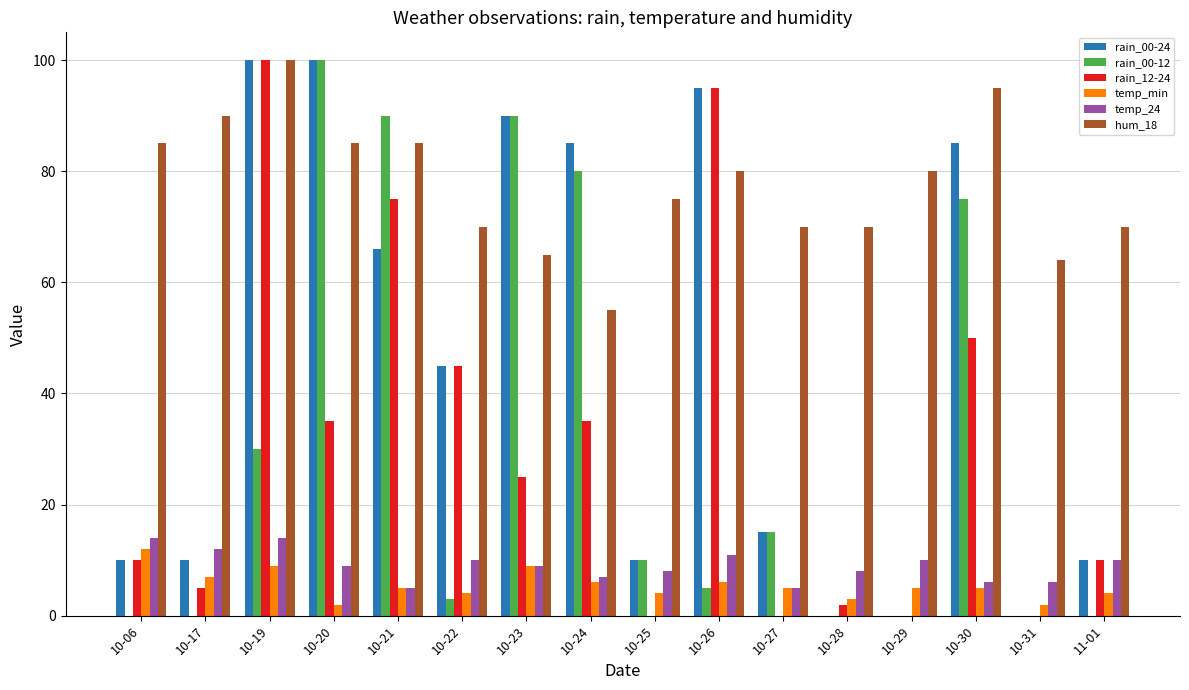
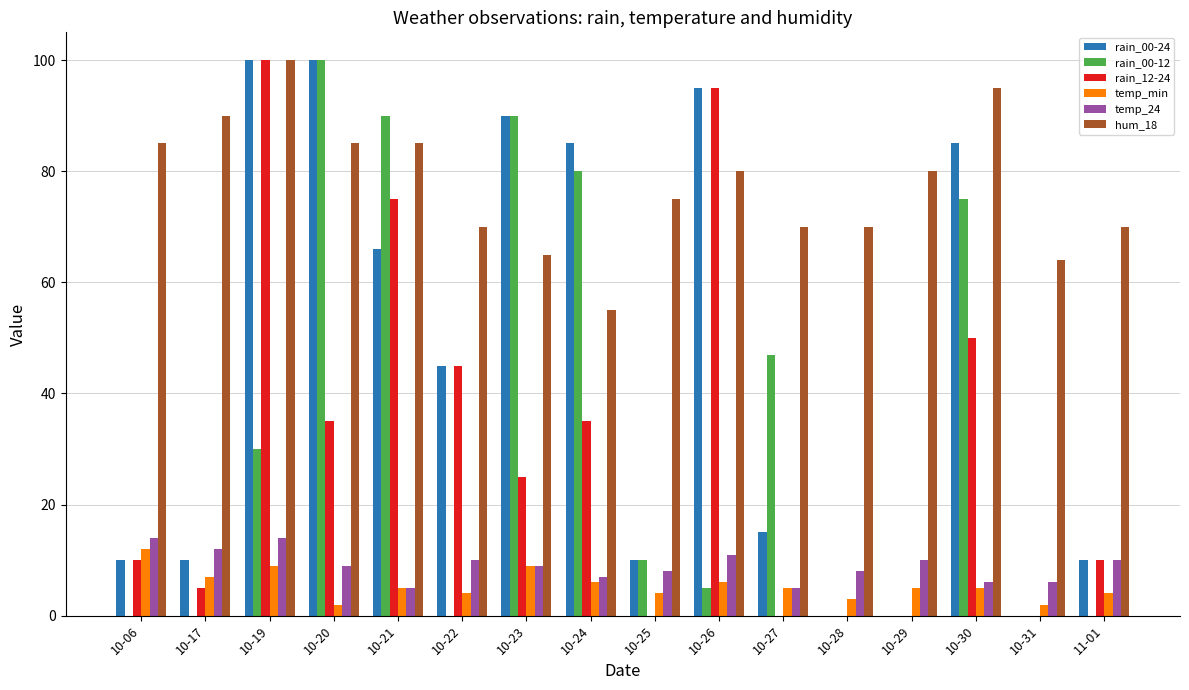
  {
    "rain_00-24": {
      "10-06": 10,
      "10-17": 10,
      "10-19": 100,
      "10-20": 100,
      "10-21": 66,
      "10-22": 45,
      "10-23": 90,
      "10-24": 85,
      "10-25": 10,
      "10-26": 95,
      "10-27": 15,
      "10-28": 0,
      "10-29": 0,
      "10-30": 85,
      "10-31": 0,
      "11-01": 10
    },
    "rain_00-12": {
      "10-06": 0,
      "10-17": 0,
      "10-19": 30,
      "10-20": 100,
      "10-21": 90,
-     "10-22": 3,
+     "10-22": 0,
      "10-23": 90,
      "10-24": 80,
      "10-25": 10,
      "10-26": 5,
-     "10-27": 15,
+     "10-27": 47,
      "10-28": 0,
      "10-29": 0,
      "10-30": 75,
      "10-31": 0,
      "11-01": 0
    },
    "rain_12-24": {
      "10-06": 10,
      "10-17": 5,
      "10-19": 100,
      "10-20": 35,
      "10-21": 75,
      "10-22": 45,
      "10-23": 25,
      "10-24": 35,
      "10-25": 0,
      "10-26": 95,
      "10-27": 0,
-     "10-28": 2,
+     "10-28": 0,
      "10-29": 0,
      "10-30": 50,
      "10-31": 0,
      "11-01": 10
    },
    "temp_min": {
      "10-06": 12,
      "10-17": 7,
      "10-19": 9,
      "10-20": 2,
      "10-21": 5,
      "10-22": 4,
      "10-23": 9,
      "10-24": 6,
      "10-25": 4,
      "10-26": 6,
      "10-27": 5,
      "10-28": 3,
      "10-29": 5,
      "10-30": 5,
      "10-31": 2,
      "11-01": 4
    },
    "temp_24": {
      "10-06": 14,
      "10-17": 12,
      "10-19": 14,
      "10-20": 9,
      "10-21": 5,
      "10-22": 10,
      "10-23": 9,
      "10-24": 7,
      "10-25": 8,
      "10-26": 11,
      "10-27": 5,
      "10-28": 8,
      "10-29": 10,
      "10-30": 6,
      "10-31": 6,
      "11-01": 10
    },
    "hum_18": {
      "10-06": 85,
      "10-17": 90,
      "10-19": 100,
      "10-20": 85,
      "10-21": 85,
      "10-22": 70,
      "10-23": 65,
      "10-24": 55,
      "10-25": 75,
      "10-26": 80,
      "10-27": 70,
      "10-28": 70,
      "10-29": 80,
      "10-30": 95,
      "10-31": 64,
      "11-01": 70
    }
  }
